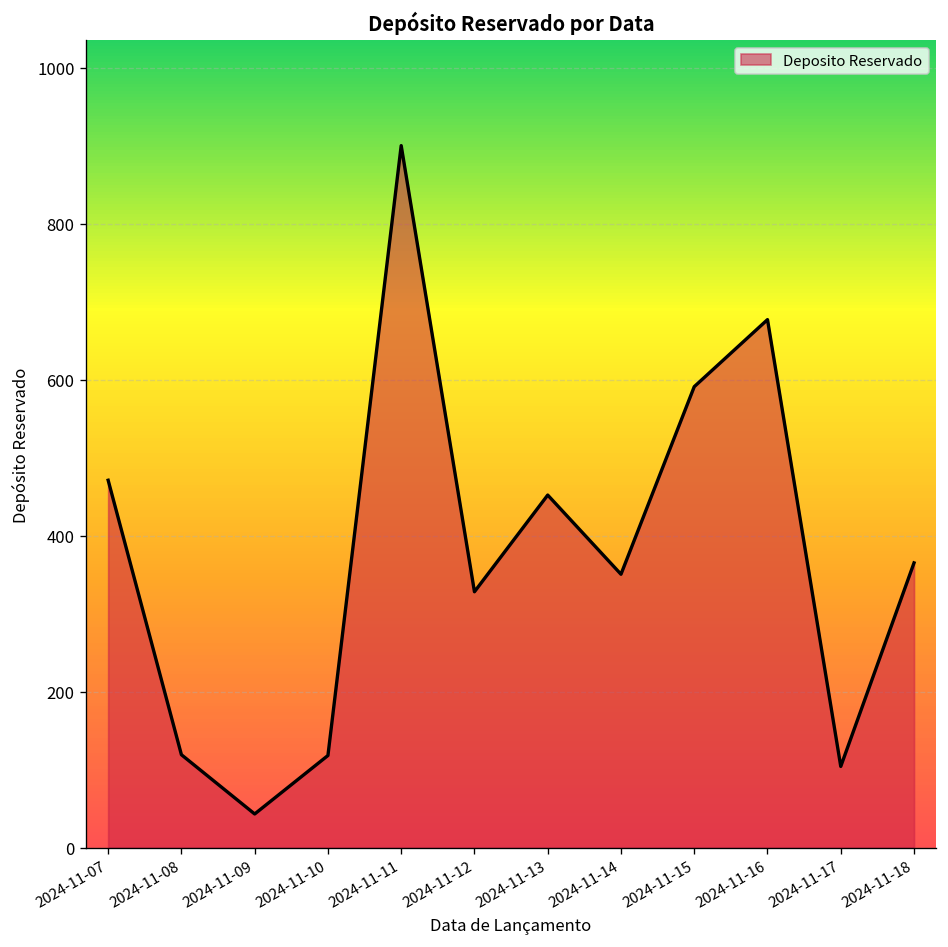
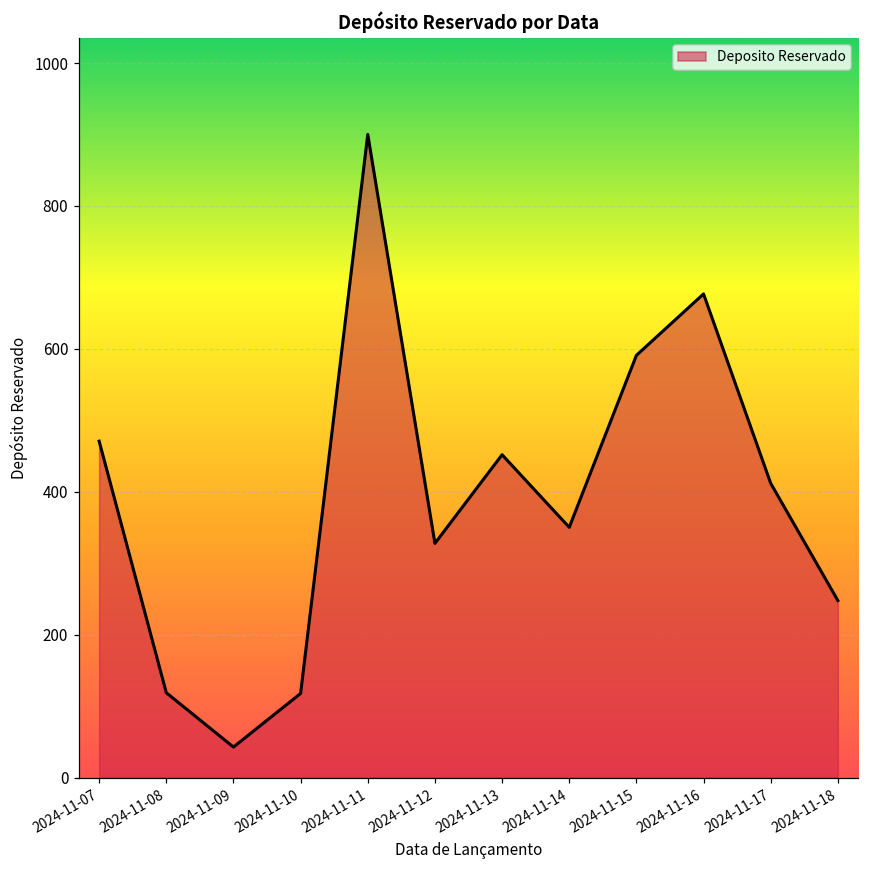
  {
    "2024-11-07": 470,
    "2024-11-08": 120,
    "2024-11-09": 40,
    "2024-11-10": 120,
    "2024-11-11": 900,
    "2024-11-12": 330,
    "2024-11-13": 450,
    "2024-11-14": 350,
    "2024-11-15": 590,
    "2024-11-16": 680,
-   "2024-11-17": 100,
-   "2024-11-18": 370
+   "2024-11-17": 410,
+   "2024-11-18": 250
  }
